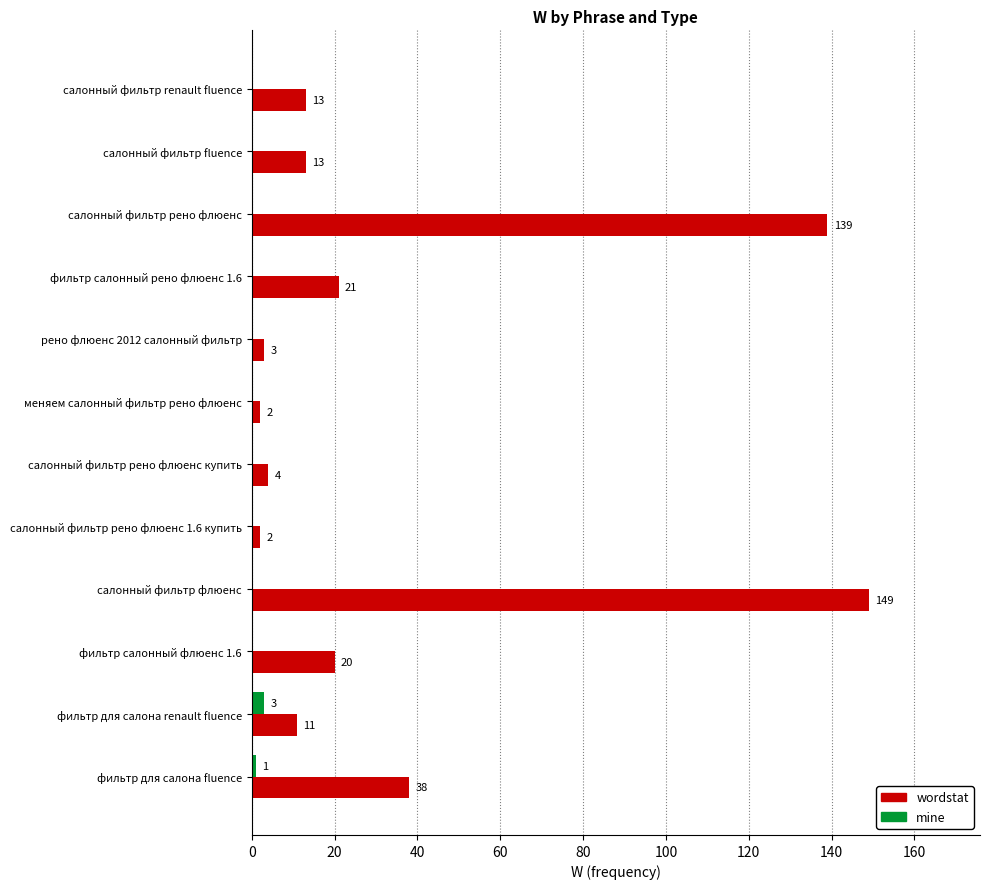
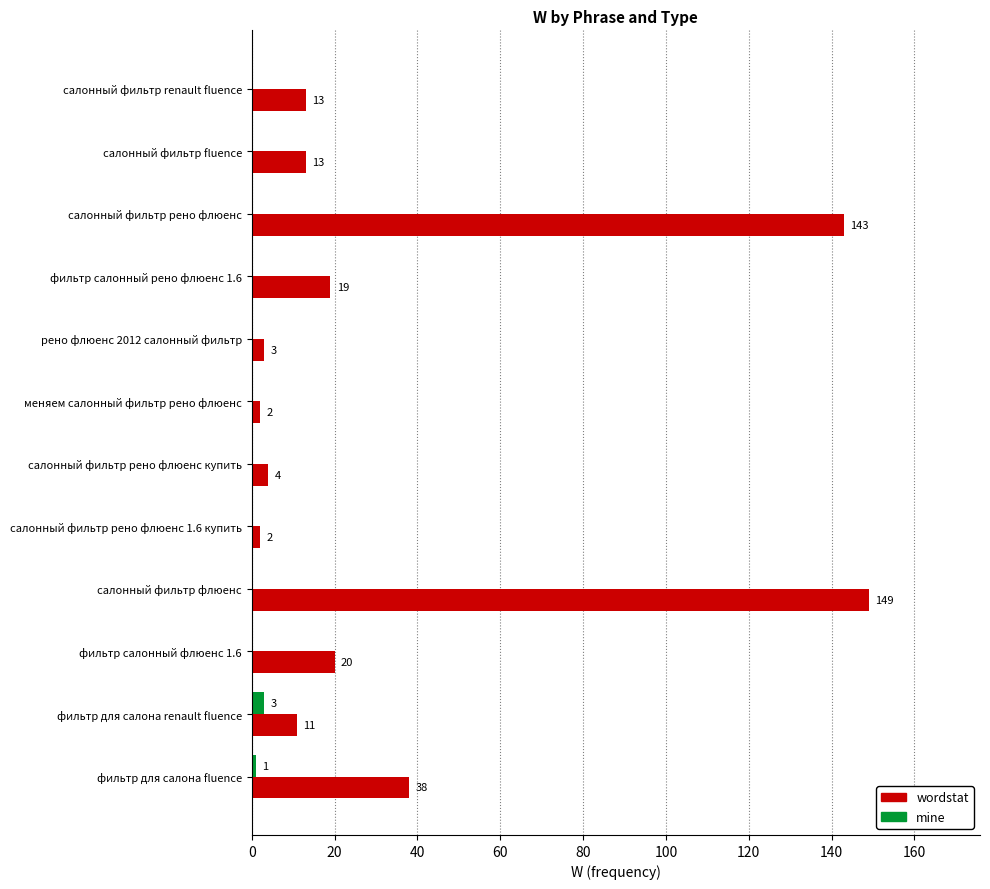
  {
    "wordstat": {
      "салонный фильтр renault fluence": 13,
      "салонный фильтр fluence": 13,
-     "салонный фильтр рено флюенс": 139,
-     "фильтр салонный рено флюенс 1.6": 21,
+     "салонный фильтр рено флюенс": 143,
+     "фильтр салонный рено флюенс 1.6": 19,
      "рено флюенс 2012 салонный фильтр": 3,
      "меняем салонный фильтр рено флюенс": 2,
      "салонный фильтр рено флюенс купить": 4,
      "салонный фильтр рено флюенс 1.6 купить": 2,
      "салонный фильтр флюенс": 149,
      "фильтр салонный флюенс 1.6": 20,
      "фильтр для салона renault fluence": 11,
      "фильтр для салона fluence": 38
    },
    "mine": {
      "фильтр для салона renault fluence": 3,
      "фильтр для салона fluence": 1
    }
  }
